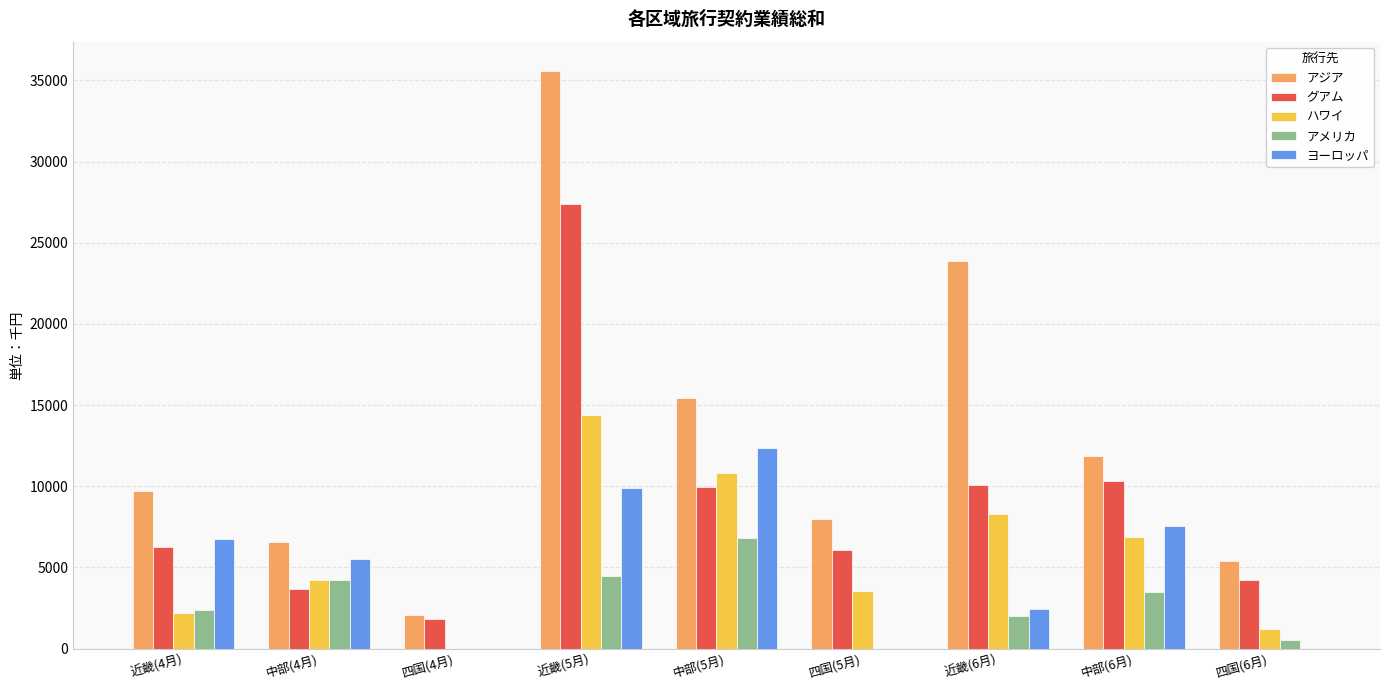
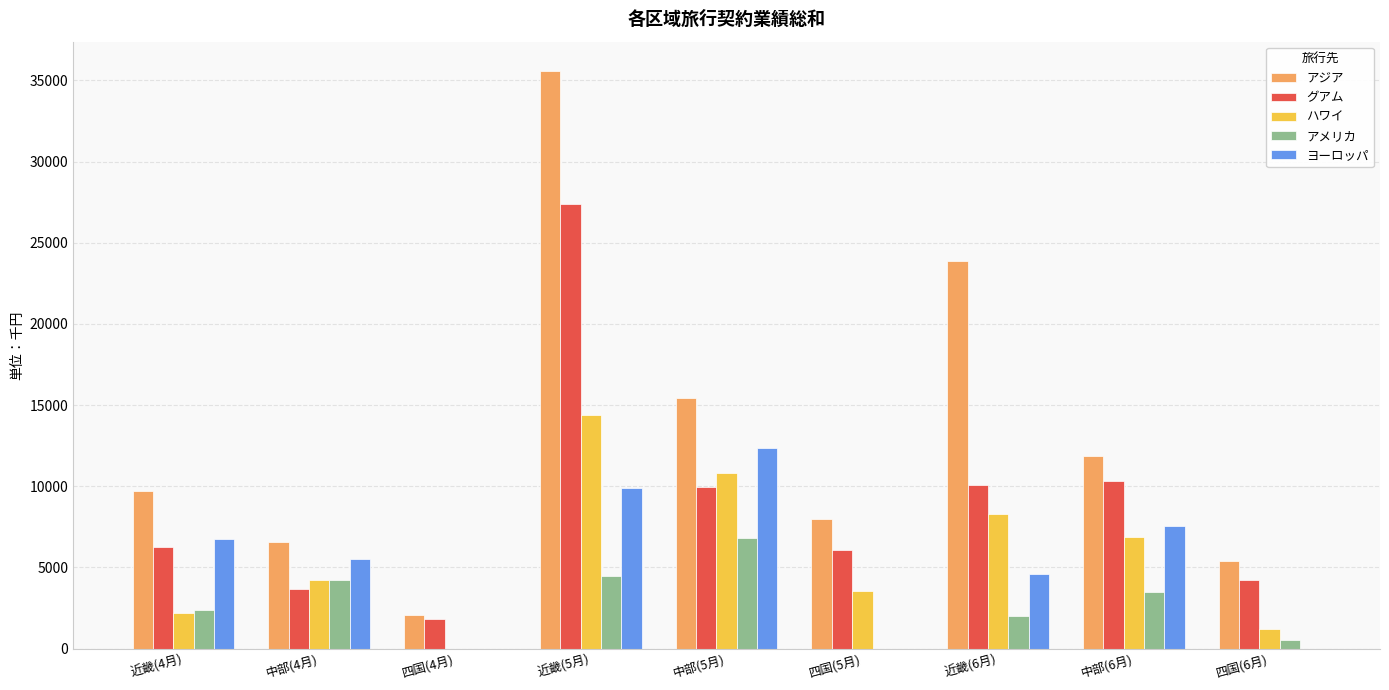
  {
    "グアム": {
      "近畿(4月)": 6300,
      "中部(4月)": 3700,
      "四国(4月)": 1800,
      "近畿(5月)": 27400,
      "中部(5月)": 9900,
      "四国(5月)": 6100,
      "近畿(6月)": 10100,
      "中部(6月)": 10300,
      "四国(6月)": 4200
    },
    "アメリカ": {
      "近畿(4月)": 2400,
      "中部(4月)": 4300,
      "四国(4月)": 0,
      "近畿(5月)": 4500,
      "中部(5月)": 6800,
      "四国(5月)": 0,
      "近畿(6月)": 2000,
      "中部(6月)": 3500,
      "四国(6月)": 600
    },
    "ヨーロッパ": {
      "近畿(4月)": 6800,
      "中部(4月)": 5500,
      "四国(4月)": 0,
      "近畿(5月)": 9900,
      "中部(5月)": 12400,
      "四国(5月)": 0,
-     "近畿(6月)": 2500,
+     "近畿(6月)": 4600,
      "中部(6月)": 7500,
      "四国(6月)": 0
    }
  }
